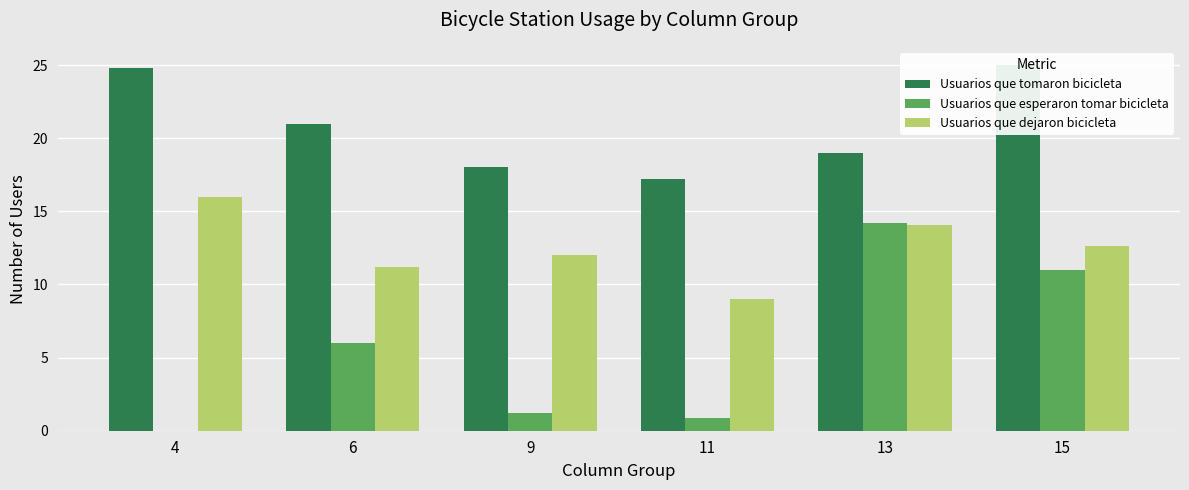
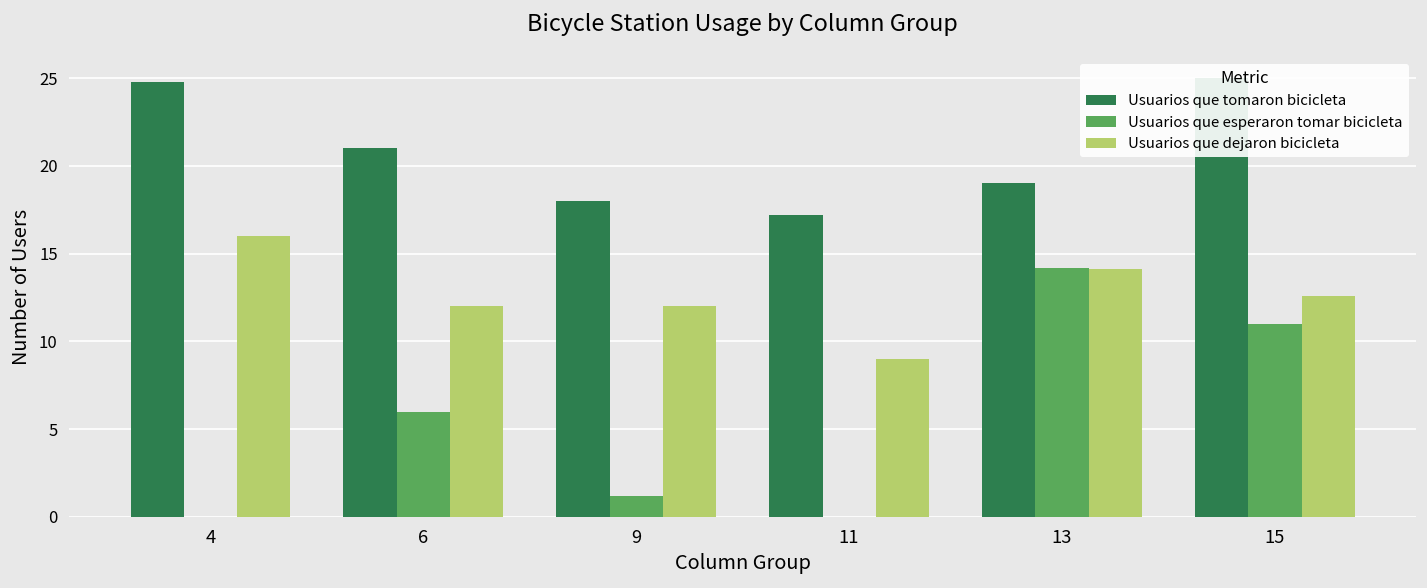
  {
    "Usuarios que tomaron bicicleta": {
      "4": 24.8,
      "6": 21.0,
      "9": 18.0,
      "11": 17.2,
      "13": 19.0
    },
    "Usuarios que esperaron tomar bicicleta": {
      "4": 0.0,
      "6": 6.0,
      "9": 1.2,
-     "11": 0.9,
+     "11": 0.0,
      "13": 14.2,
      "15": 11.0
    },
    "Usuarios que dejaron bicicleta": {
      "4": 16.0,
-     "6": 11.2,
+     "6": 12.0,
      "9": 12.0,
      "11": 9.0,
      "13": 14.1,
      "15": 12.6
    }
  }
